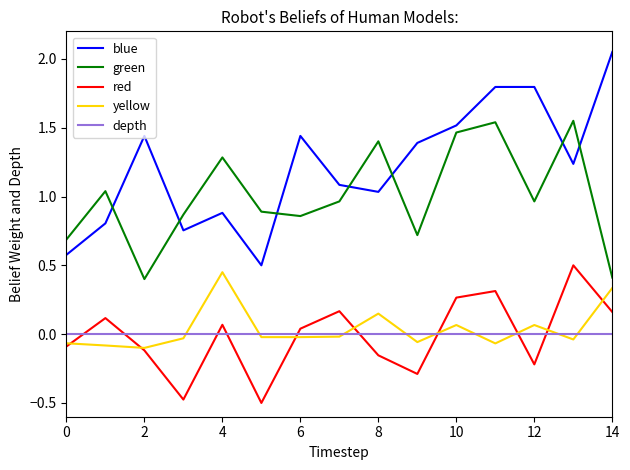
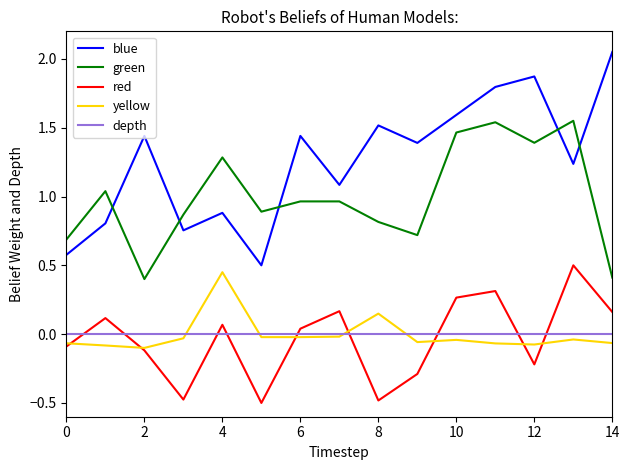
  {
    "blue": {
      "0": 0.58,
      "4": 0.88,
      "6": 1.44,
-     "8": 1.03,
-     "10": 1.52,
-     "12": 1.80,
+     "8": 1.52,
+     "10": 1.59,
+     "12": 1.87,
      "14": 2.05
    },
    "green": {
      "0": 0.69,
      "2": 0.40,
      "4": 1.28,
-     "6": 0.86,
-     "8": 1.40,
+     "6": 0.96,
+     "8": 0.82,
      "10": 1.46,
-     "12": 0.96,
+     "12": 1.39,
      "14": 0.41
    },
    "red": {
      "0": -0.09,
      "4": 0.07,
      "6": 0.04,
-     "8": -0.15,
+     "8": -0.48,
      "10": 0.27,
      "12": -0.22,
      "14": 0.16
    },
    "yellow": {
      "0": -0.07,
      "4": 0.45,
      "6": -0.02,
      "8": 0.15,
-     "10": 0.07,
-     "12": 0.07,
-     "14": 0.34
+     "10": -0.04,
+     "12": -0.08,
+     "14": -0.06
    },
    "depth": {
      "0": 0.00,
      "2": 0.00,
      "4": 0.00,
      "6": 0.00,
      "8": 0.00,
      "10": 0.00,
      "12": 0.00,
      "14": 0.00
    }
  }
